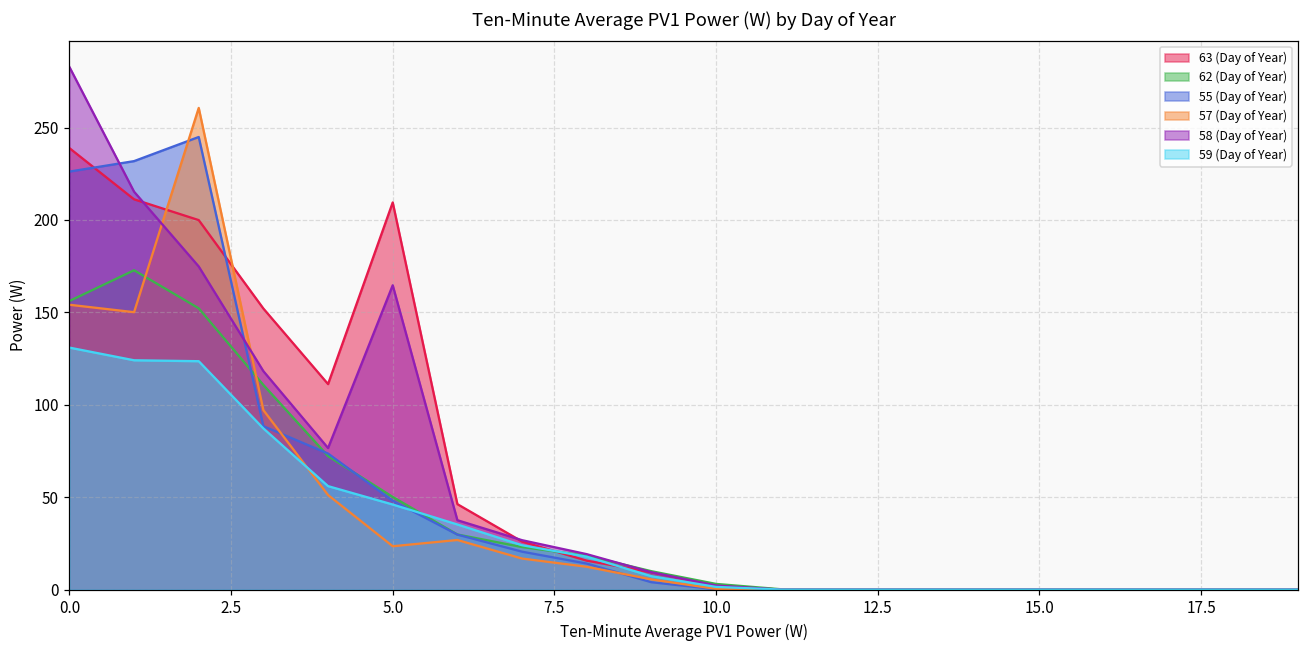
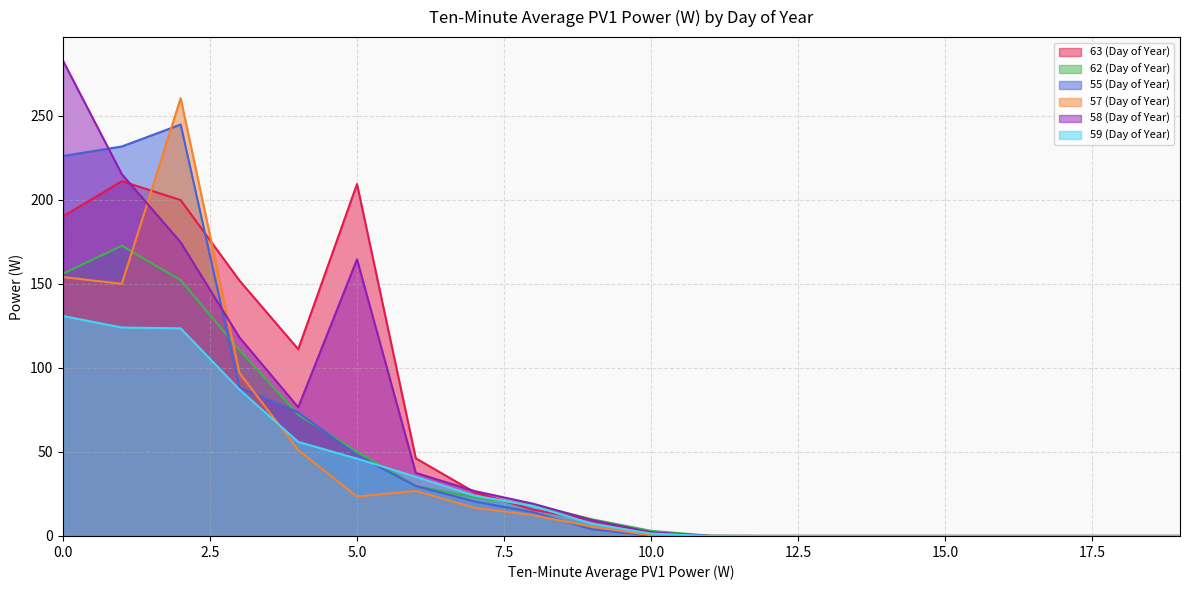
  {
    "63 (Day of Year)": {
-     "0.0": 239,
+     "0.0": 190,
      "5.0": 209
    },
    "62 (Day of Year)": {
      "0.0": 156,
      "5.0": 50
    },
    "55 (Day of Year)": {
      "0.0": 226,
      "5.0": 48
    },
    "57 (Day of Year)": {
      "0.0": 154,
      "5.0": 23
    },
    "58 (Day of Year)": {
      "0.0": 283,
      "5.0": 165
    },
    "59 (Day of Year)": {
      "0.0": 131,
      "5.0": 46
    }
  }
